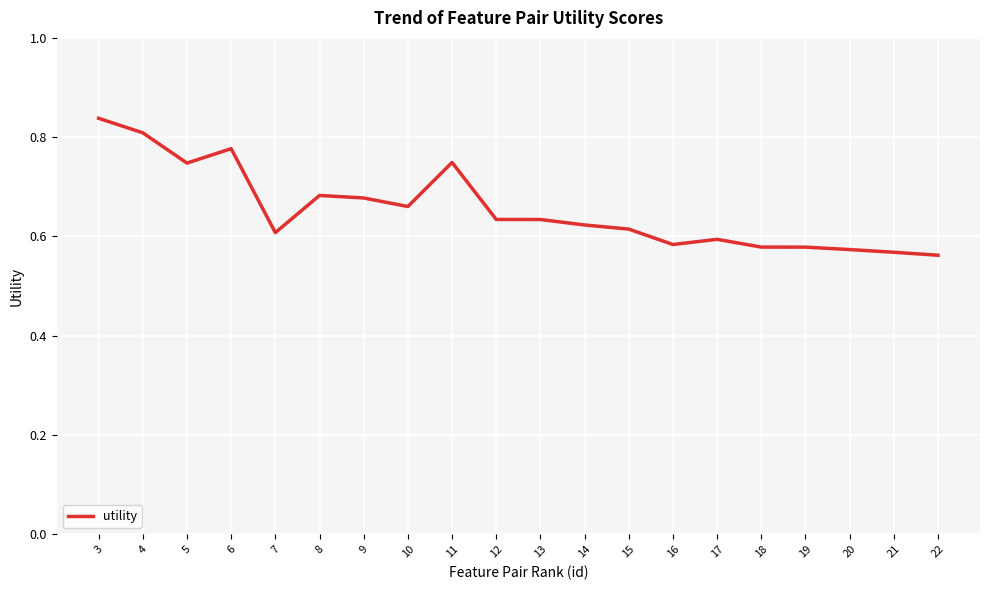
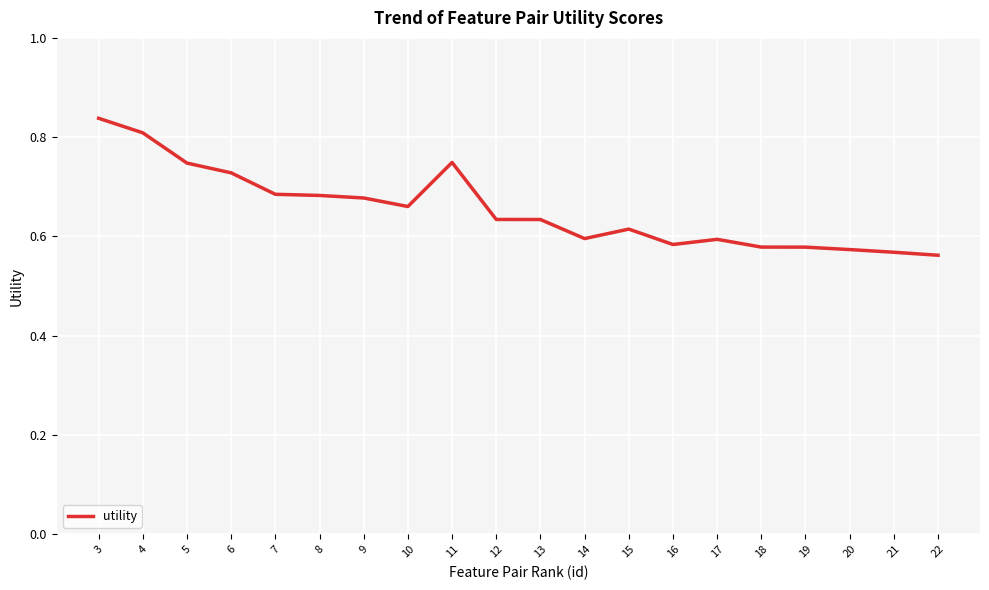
  {
    "3": 0.84,
    "4": 0.81,
    "5": 0.75,
-   "6": 0.78,
-   "7": 0.61,
+   "6": 0.73,
+   "7": 0.68,
    "8": 0.68,
    "9": 0.68,
    "10": 0.66,
    "11": 0.75,
    "12": 0.63,
    "13": 0.63,
-   "14": 0.62,
+   "14": 0.60,
    "15": 0.61,
    "16": 0.58,
    "17": 0.59,
    "18": 0.58,
    "19": 0.58,
    "20": 0.57,
    "21": 0.57,
    "22": 0.56
  }
